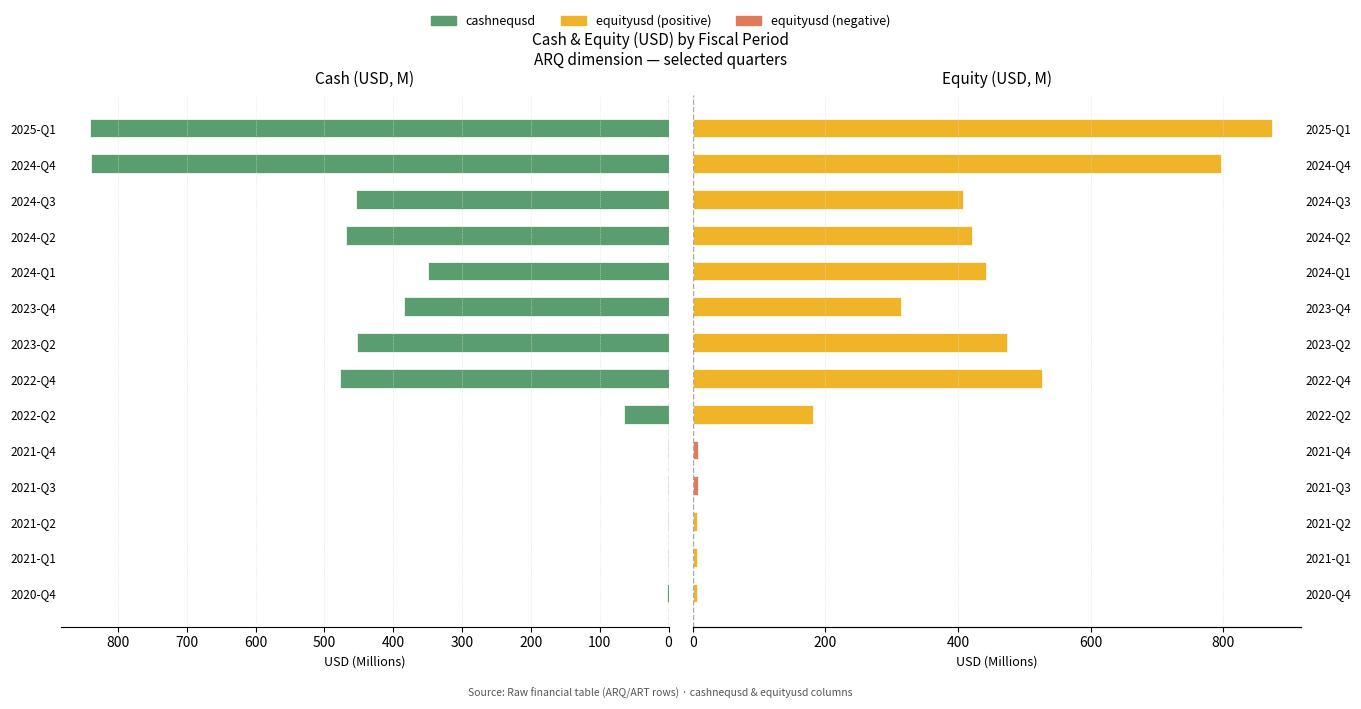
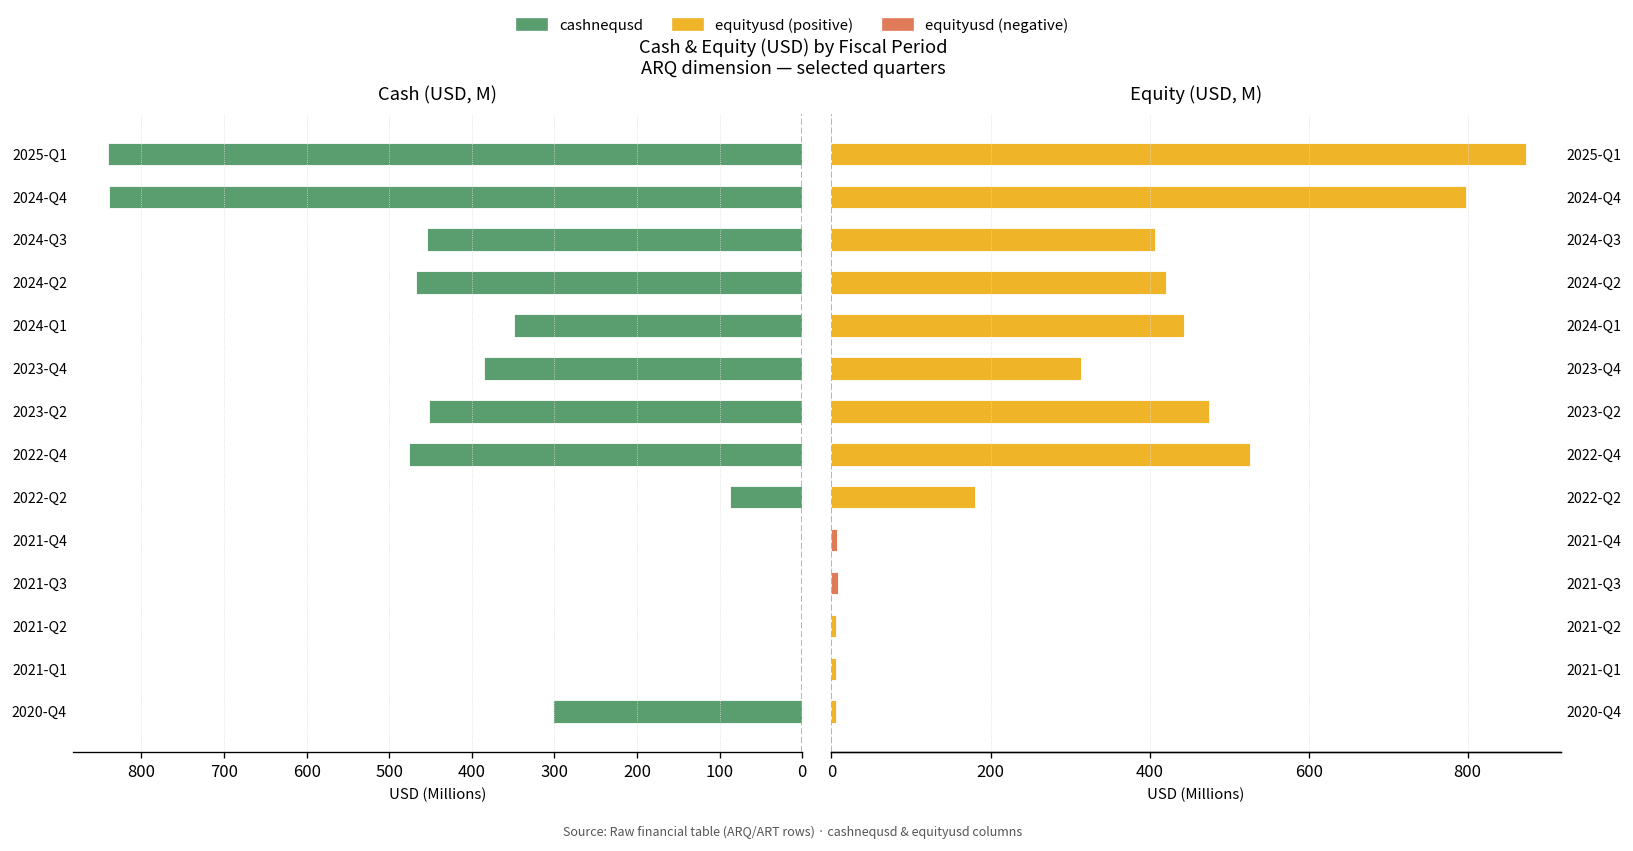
  {
    "Cash (USD, M)": {
      "2025-Q1": 840,
      "2024-Q4": 840,
      "2024-Q3": 450,
      "2024-Q2": 470,
      "2024-Q1": 350,
      "2023-Q4": 380,
      "2023-Q2": 450,
      "2022-Q4": 480,
-     "2022-Q2": 60,
-     "2020-Q4": 0
+     "2022-Q2": 90,
+     "2020-Q4": 300
    },
    "Equity (USD, M)": {
      "equityusd (positive)": {
        "2025-Q1": 870,
        "2024-Q4": 800,
        "2024-Q3": 410,
        "2024-Q2": 420,
        "2024-Q1": 440,
        "2023-Q4": 310,
        "2023-Q2": 470,
        "2022-Q4": 530,
        "2022-Q2": 180,
        "2021-Q4": 0,
        "2021-Q3": 0,
        "2021-Q2": 10,
        "2021-Q1": 10,
        "2020-Q4": 10
      },
      "equityusd (negative)": {
        "2025-Q1": 0,
        "2024-Q4": 0,
        "2024-Q3": 0,
        "2024-Q2": 0,
        "2024-Q1": 0,
        "2023-Q4": 0,
        "2023-Q2": 0,
        "2022-Q4": 0,
        "2022-Q2": 0,
        "2021-Q4": 10,
        "2021-Q3": 10,
        "2021-Q2": 0,
        "2021-Q1": 0,
        "2020-Q4": 0
      }
    }
  }
